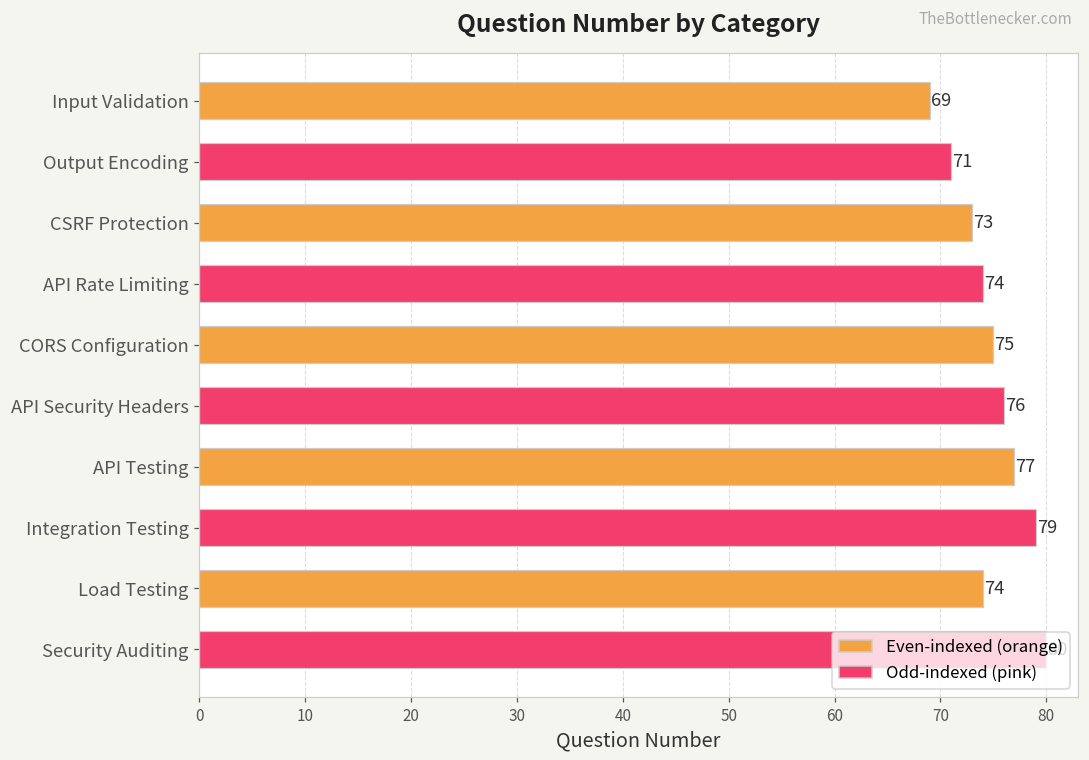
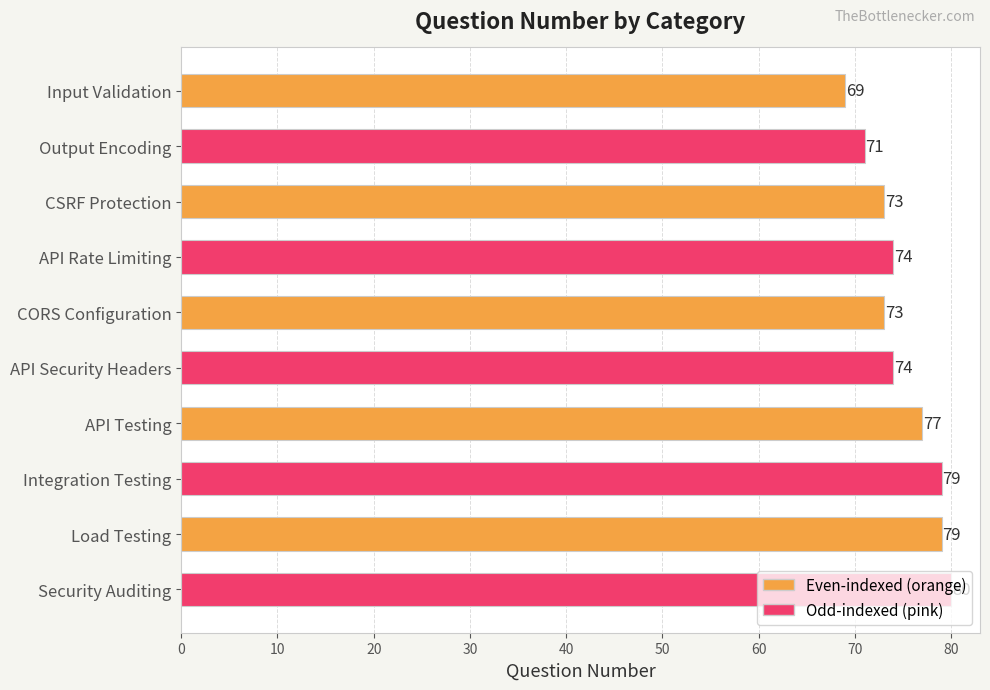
  {
    "Input Validation": 69,
    "Output Encoding": 71,
    "CSRF Protection": 73,
    "API Rate Limiting": 74,
-   "CORS Configuration": 75,
-   "API Security Headers": 76,
+   "CORS Configuration": 73,
+   "API Security Headers": 74,
    "API Testing": 77,
    "Integration Testing": 79,
-   "Load Testing": 74
+   "Load Testing": 79
  }
